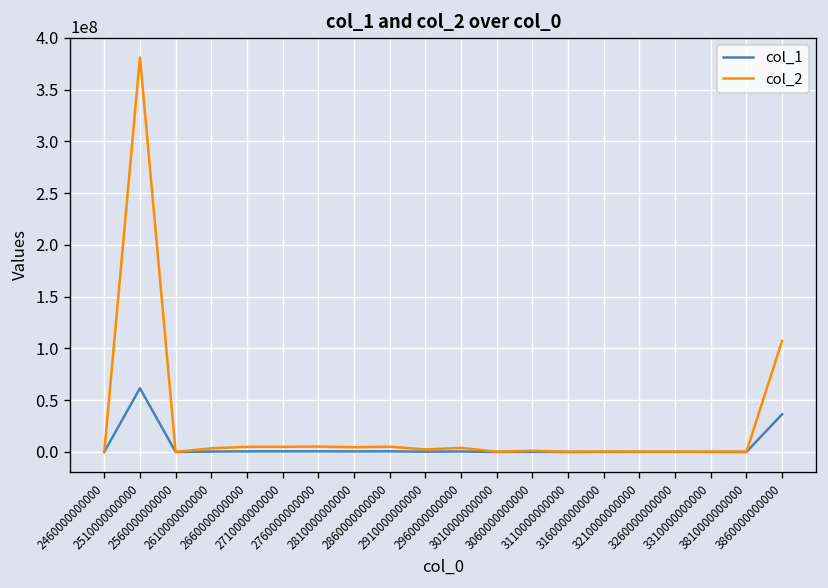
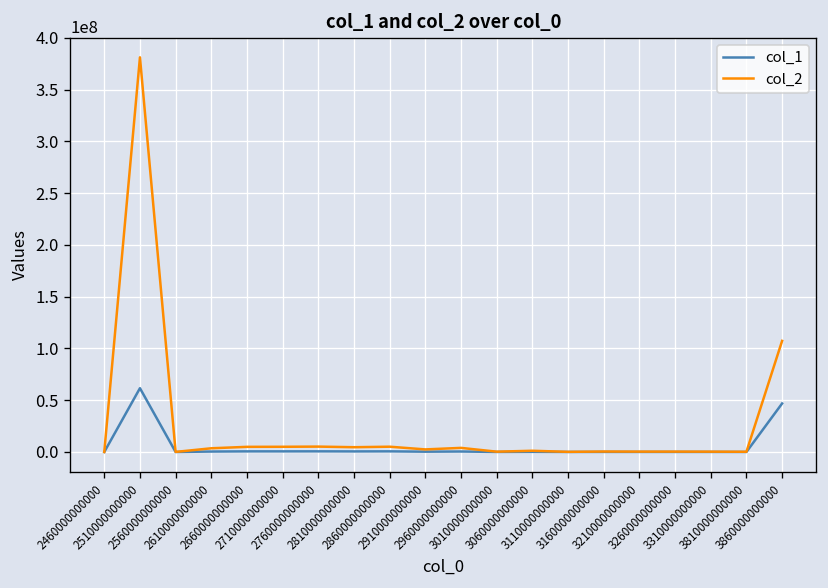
  {
    "col_1": {
      "2510000000000": 60000000,
      "2610000000000": 0,
      "2660000000000": 0,
      "2710000000000": 0,
      "2760000000000": 0,
      "2810000000000": 0,
      "2860000000000": 0,
      "2960000000000": 0,
-     "3860000000000": 40000000
+     "3860000000000": 50000000
    },
    "col_2": {
      "2510000000000": 380000000,
      "2610000000000": 0,
      "2660000000000": 0,
      "2710000000000": 10000000,
      "2760000000000": 10000000,
      "2810000000000": 0,
      "2860000000000": 10000000,
      "2960000000000": 0,
      "3860000000000": 110000000
    }
  }
